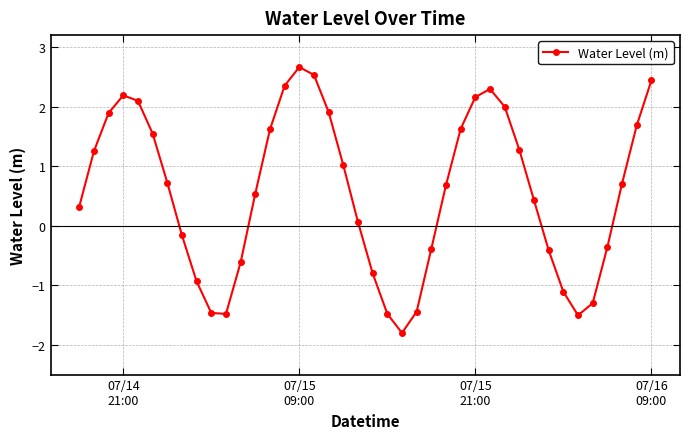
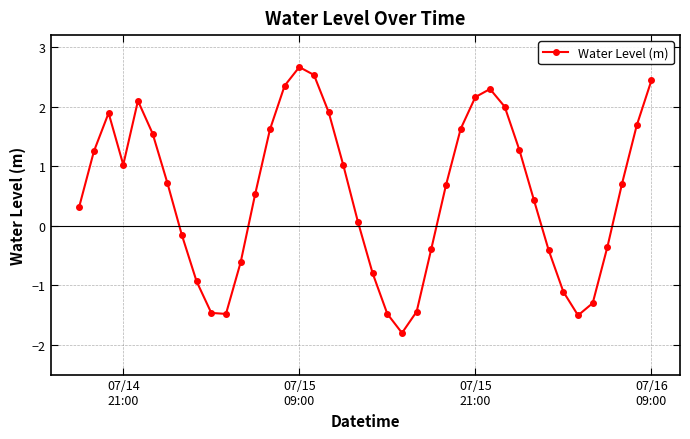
  {
-   "07/14 21:00": 2.2,
+   "07/14 21:00": 1.0,
    "07/15 09:00": 2.7,
    "07/15 21:00": 2.2,
    "07/16 09:00": 2.4
  }
